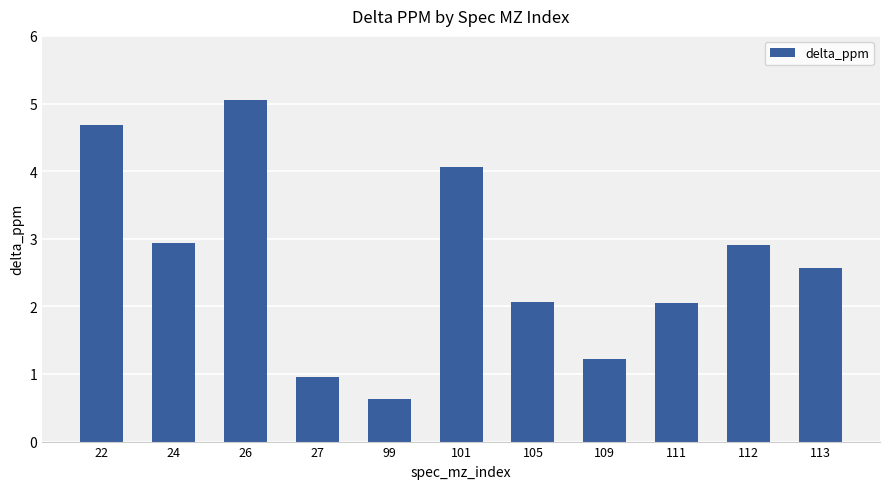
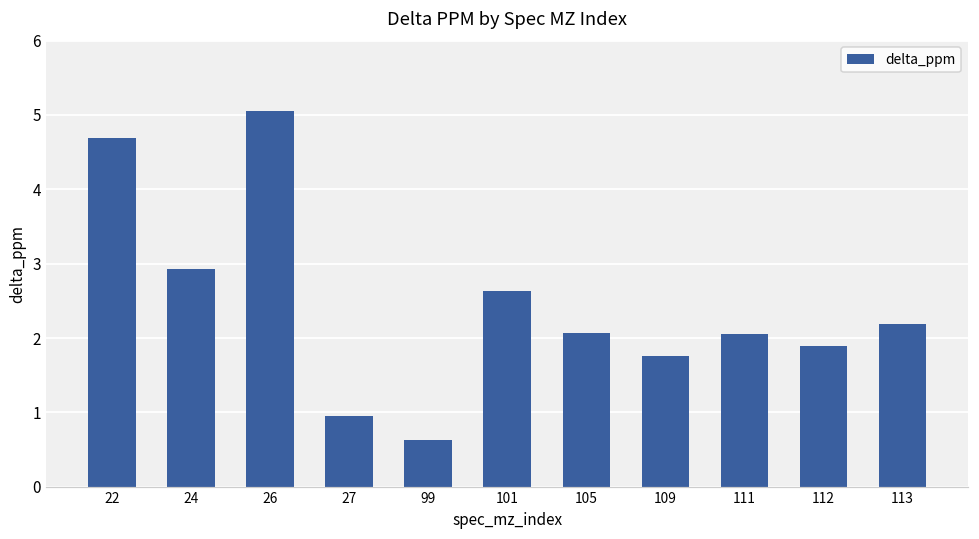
  {
    "22": 4.7,
    "24": 2.9,
    "26": 5.1,
    "27": 1.0,
    "99": 0.6,
-   "101": 4.1,
+   "101": 2.6,
    "105": 2.1,
-   "109": 1.2,
+   "109": 1.8,
    "111": 2.1,
-   "112": 2.9,
-   "113": 2.6
+   "112": 1.9,
+   "113": 2.2
  }
